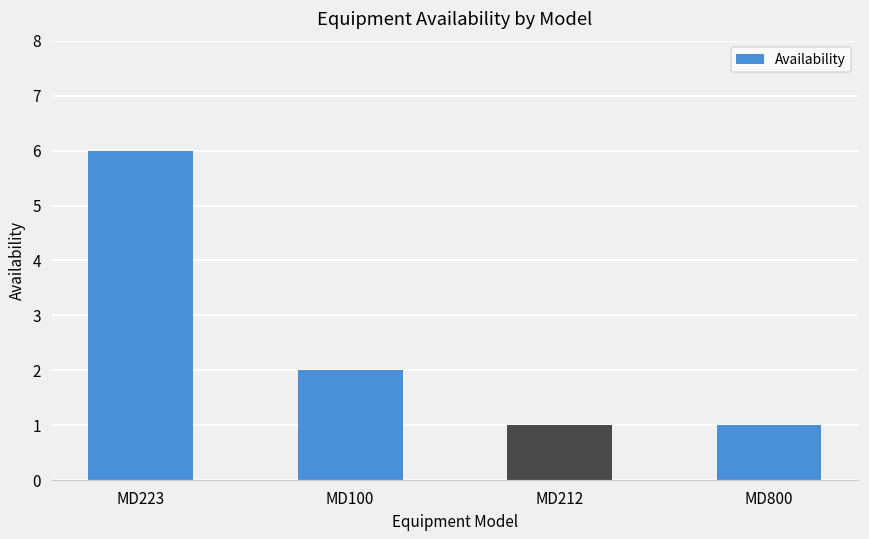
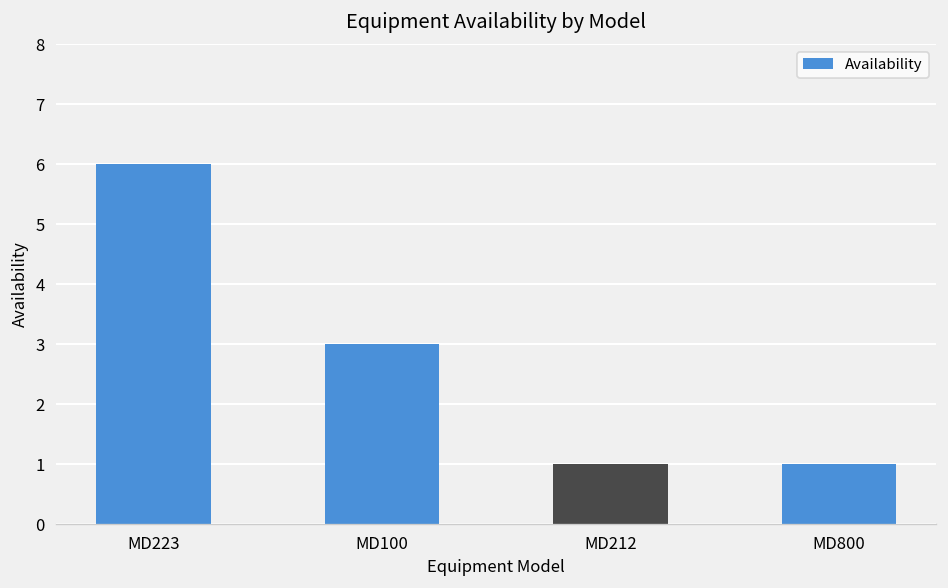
  {
    "MD223": 6,
-   "MD100": 2,
+   "MD100": 3,
    "MD212": 1,
    "MD800": 1
  }
